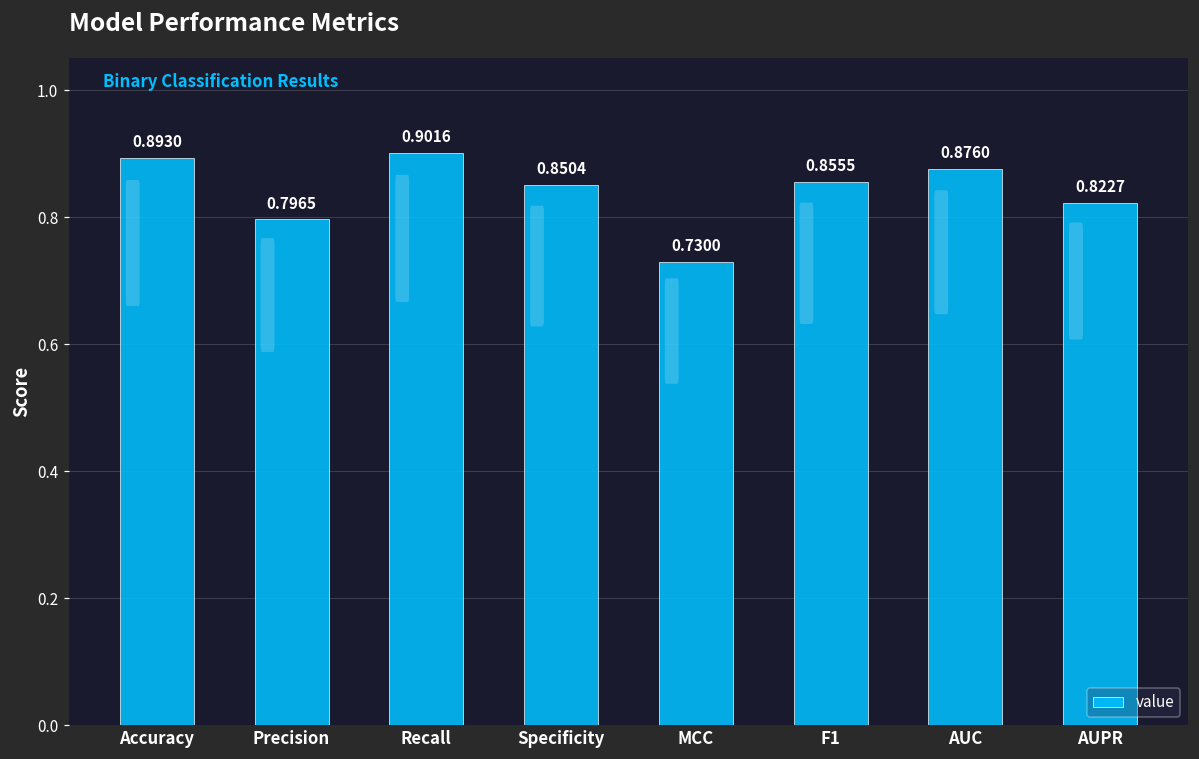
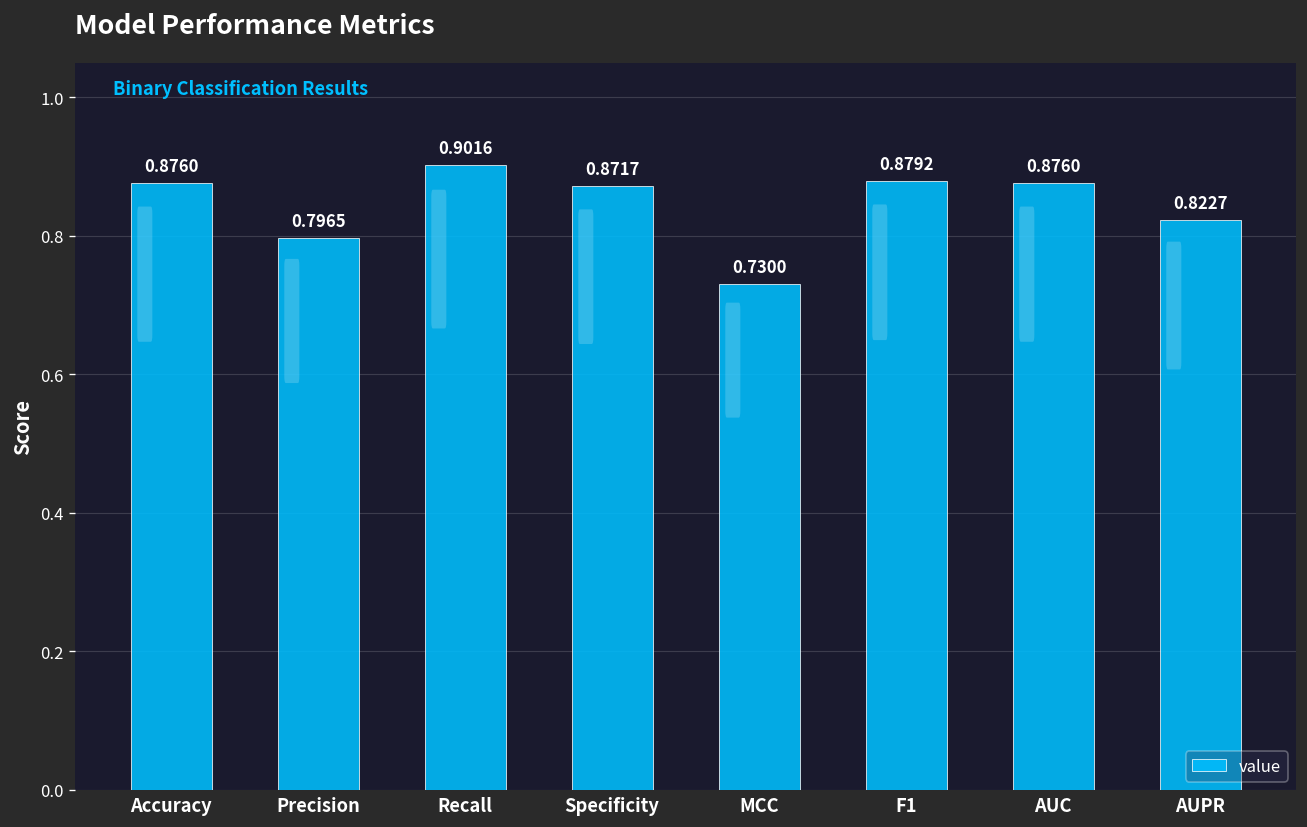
  {
-   "Accuracy": 0.8930,
+   "Accuracy": 0.8760,
    "Precision": 0.7965,
    "Recall": 0.9016,
-   "Specificity": 0.8504,
+   "Specificity": 0.8717,
    "MCC": 0.7300,
-   "F1": 0.8555,
+   "F1": 0.8792,
    "AUC": 0.8760,
    "AUPR": 0.8227
  }
